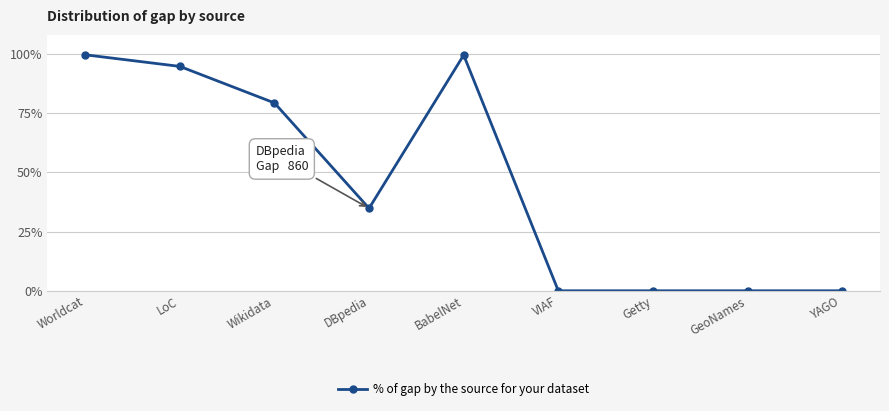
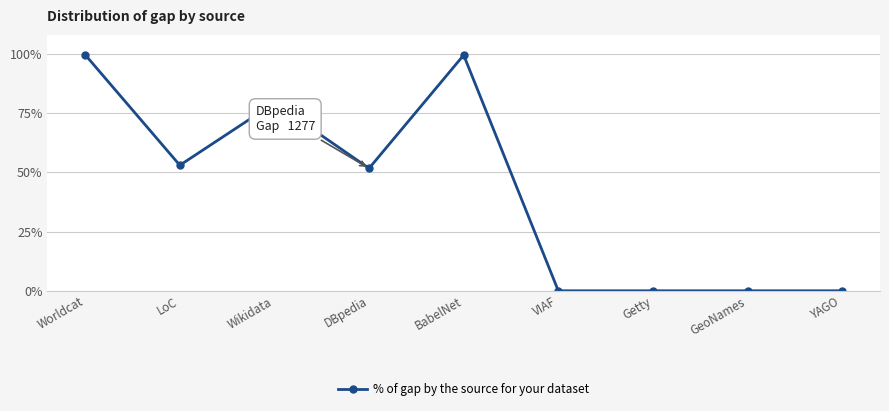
  {
-   "LoC": "95%",
-   "DBpedia": "860"
+   "LoC": "53%",
+   "DBpedia": "1277"
  }
